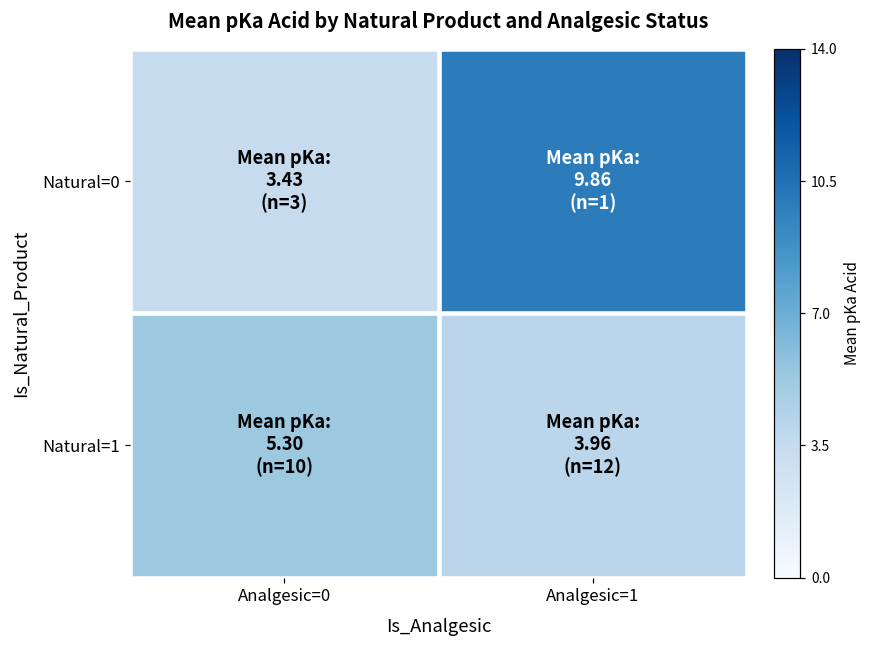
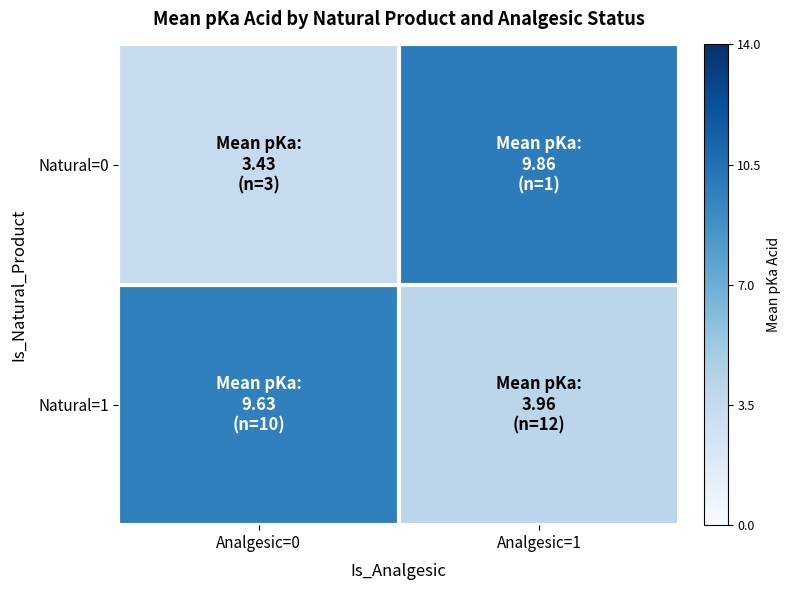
  {
    "Natural=1": {
-     "Analgesic=0": 5.30
+     "Analgesic=0": 9.63
    }
  }
